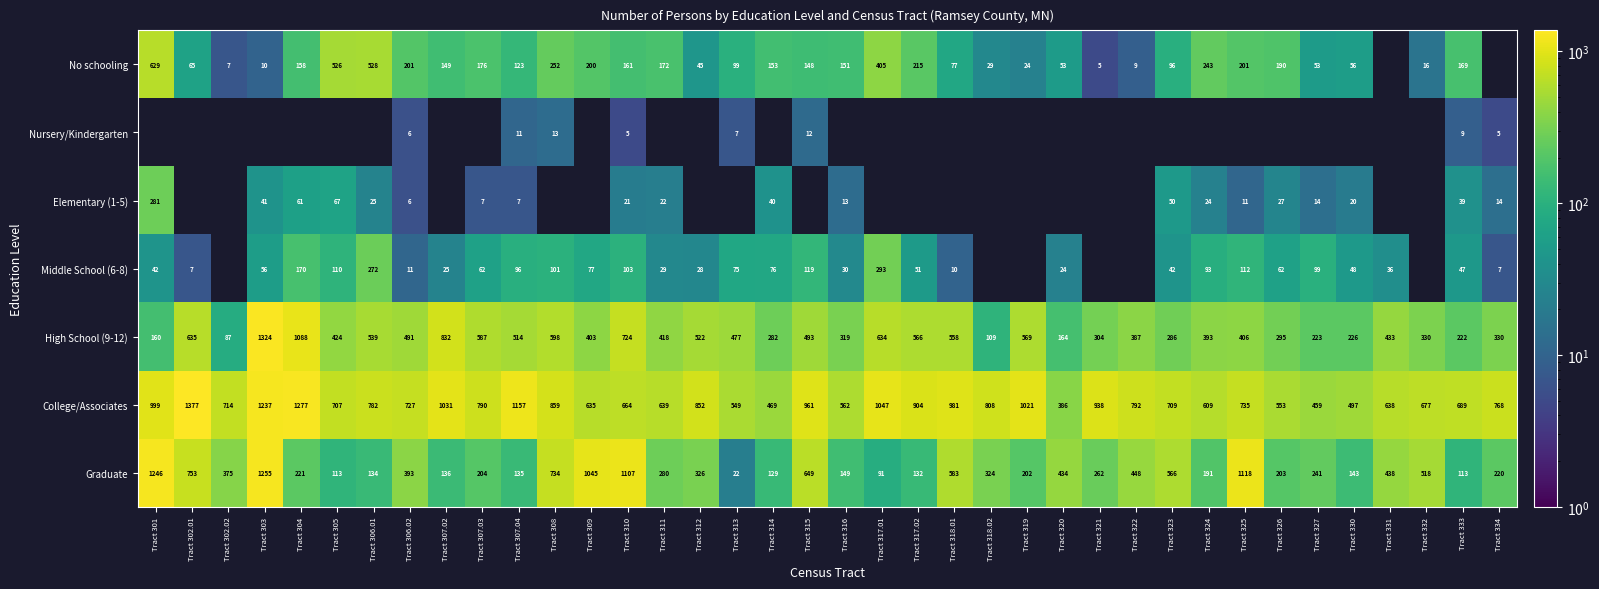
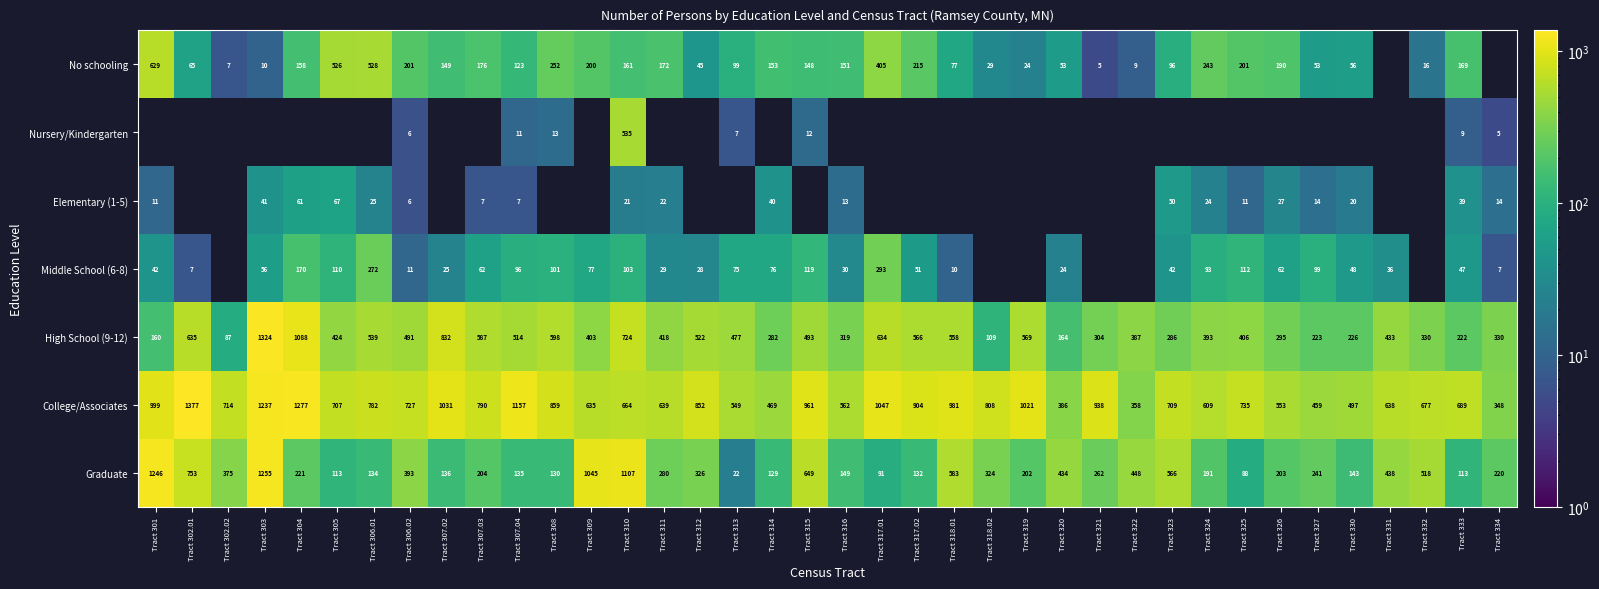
  {
    "Nursery/Kindergarten": {
      "Tract 306.02": 6,
      "Tract 307.04": 11,
      "Tract 308": 13,
-     "Tract 310": 5,
+     "Tract 310": 535,
      "Tract 313": 7,
      "Tract 315": 12,
      "Tract 333": 9,
      "Tract 334": 5
    },
    "Elementary (1-5)": {
-     "Tract 301": 281,
+     "Tract 301": 11,
      "Tract 303": 41,
      "Tract 304": 61,
      "Tract 305": 67,
      "Tract 306.01": 25,
      "Tract 306.02": 6,
      "Tract 307.03": 7,
      "Tract 307.04": 7,
      "Tract 310": 21,
      "Tract 311": 22,
      "Tract 314": 40,
      "Tract 316": 13,
      "Tract 323": 50,
      "Tract 324": 24,
      "Tract 325": 11,
      "Tract 326": 27,
      "Tract 327": 14,
      "Tract 330": 20,
      "Tract 333": 39,
      "Tract 334": 14
    },
    "College/Associates": {
      "Tract 301": 999,
      "Tract 302.01": 1377,
      "Tract 302.02": 714,
      "Tract 303": 1237,
      "Tract 304": 1277,
      "Tract 305": 707,
      "Tract 306.01": 782,
      "Tract 306.02": 727,
      "Tract 307.02": 1031,
      "Tract 307.03": 790,
      "Tract 307.04": 1157,
      "Tract 308": 859,
      "Tract 309": 635,
      "Tract 310": 664,
      "Tract 311": 639,
      "Tract 312": 852,
      "Tract 313": 549,
      "Tract 314": 469,
      "Tract 315": 961,
      "Tract 316": 562,
      "Tract 317.01": 1047,
      "Tract 317.02": 904,
      "Tract 318.01": 981,
      "Tract 318.02": 808,
      "Tract 319": 1021,
      "Tract 320": 386,
      "Tract 321": 938,
-     "Tract 322": 792,
+     "Tract 322": 358,
      "Tract 323": 709,
      "Tract 324": 609,
      "Tract 325": 735,
      "Tract 326": 553,
      "Tract 327": 459,
      "Tract 330": 497,
      "Tract 331": 638,
      "Tract 332": 677,
      "Tract 333": 689,
-     "Tract 334": 768
+     "Tract 334": 348
    },
    "Graduate": {
      "Tract 301": 1246,
      "Tract 302.01": 753,
      "Tract 302.02": 375,
      "Tract 303": 1255,
      "Tract 304": 221,
      "Tract 305": 113,
      "Tract 306.01": 134,
      "Tract 306.02": 393,
      "Tract 307.02": 136,
      "Tract 307.03": 204,
      "Tract 307.04": 135,
-     "Tract 308": 734,
+     "Tract 308": 130,
      "Tract 309": 1045,
      "Tract 310": 1107,
      "Tract 311": 280,
      "Tract 312": 326,
      "Tract 313": 22,
      "Tract 314": 129,
      "Tract 315": 649,
      "Tract 316": 149,
      "Tract 317.01": 91,
      "Tract 317.02": 132,
      "Tract 318.01": 583,
      "Tract 318.02": 324,
      "Tract 319": 202,
      "Tract 320": 434,
      "Tract 321": 262,
      "Tract 322": 448,
      "Tract 323": 566,
      "Tract 324": 191,
-     "Tract 325": 1118,
+     "Tract 325": 88,
      "Tract 326": 203,
      "Tract 327": 241,
      "Tract 330": 143,
      "Tract 331": 438,
      "Tract 332": 518,
      "Tract 333": 113,
      "Tract 334": 220
    }
  }
